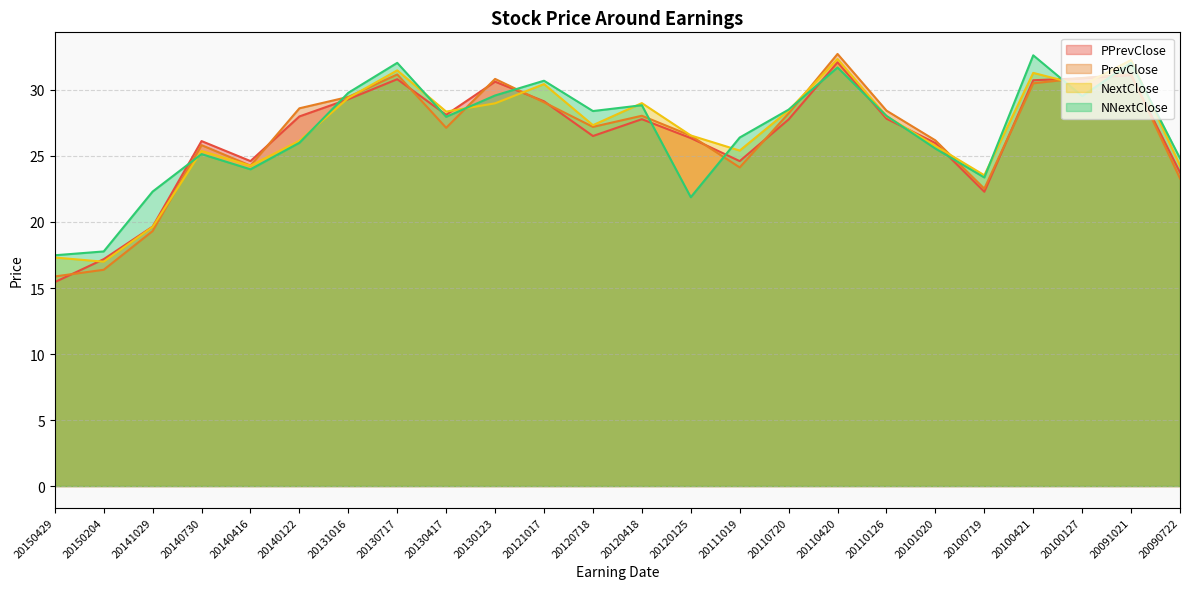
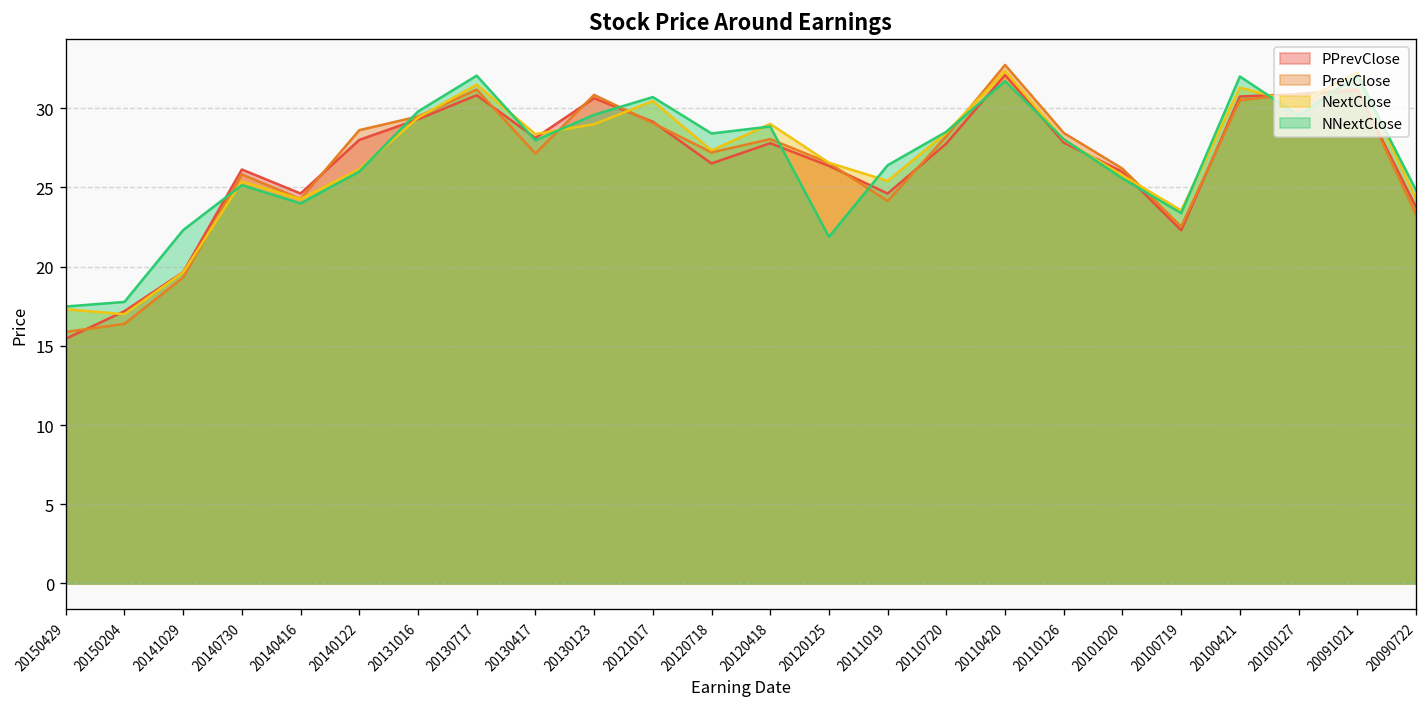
  {
    "NNextClose": {
      "20150204": 17.8,
      "20141029": 22.3,
      "20140730": 25.1,
      "20140416": 24.0,
      "20131016": 29.8,
      "20130717": 32.1,
      "20130123": 29.6,
      "20121017": 30.7,
      "20120718": 28.4,
      "20120125": 21.9,
      "20111019": 26.4,
      "20110420": 31.7,
      "20101020": 25.6,
-     "20100421": 32.6,
+     "20100421": 32.0,
      "20090722": 24.8
    }
  }
